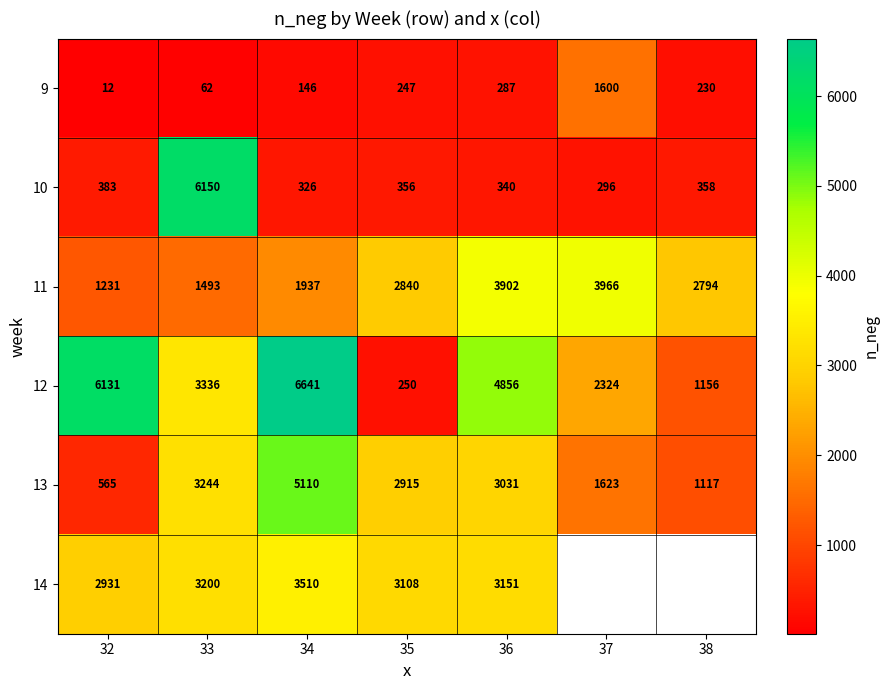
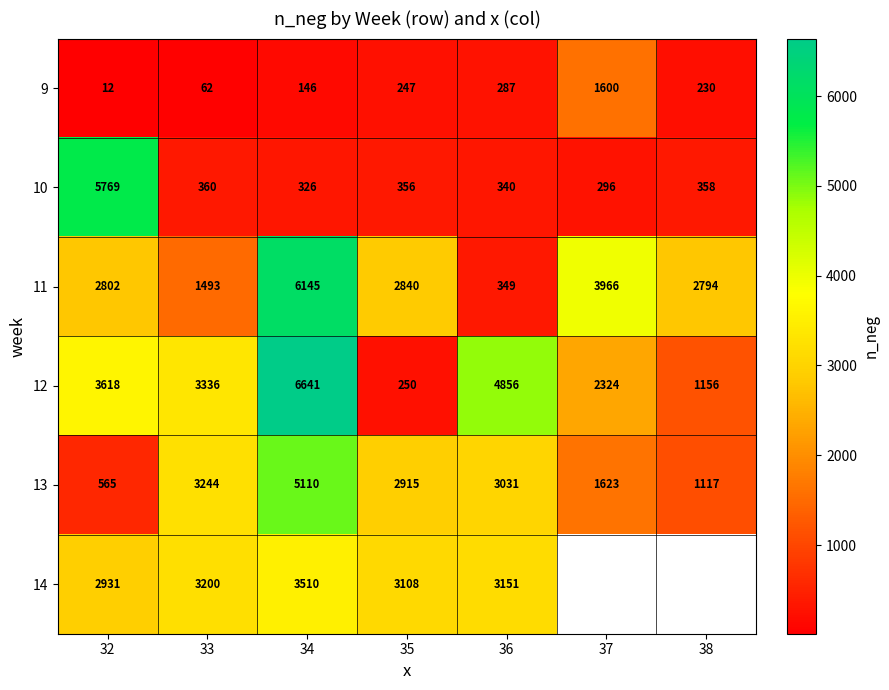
  {
    "9": {
      "32": 12,
      "33": 62,
      "34": 146,
      "35": 247,
      "36": 287,
      "37": 1600,
      "38": 230
    },
    "10": {
-     "32": 383,
-     "33": 6150,
+     "32": 5769,
+     "33": 360,
      "34": 326,
      "35": 356,
      "36": 340,
      "37": 296,
      "38": 358
    },
    "11": {
-     "32": 1231,
+     "32": 2802,
      "33": 1493,
-     "34": 1937,
+     "34": 6145,
      "35": 2840,
-     "36": 3902,
+     "36": 349,
      "37": 3966,
      "38": 2794
    },
    "12": {
-     "32": 6131,
+     "32": 3618,
      "33": 3336,
      "34": 6641,
      "35": 250,
      "36": 4856,
      "37": 2324,
      "38": 1156
    },
    "13": {
      "32": 565,
      "33": 3244,
      "34": 5110,
      "35": 2915,
      "36": 3031,
      "37": 1623,
      "38": 1117
    },
    "14": {
      "32": 2931,
      "33": 3200,
      "34": 3510,
      "35": 3108,
      "36": 3151
    }
  }
